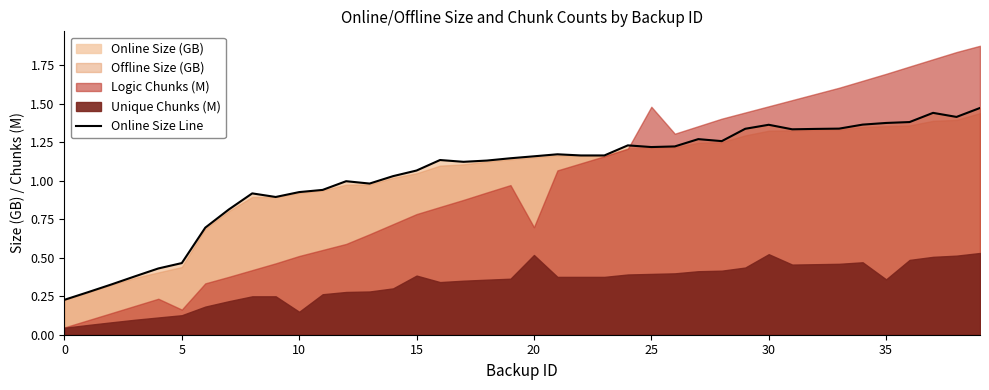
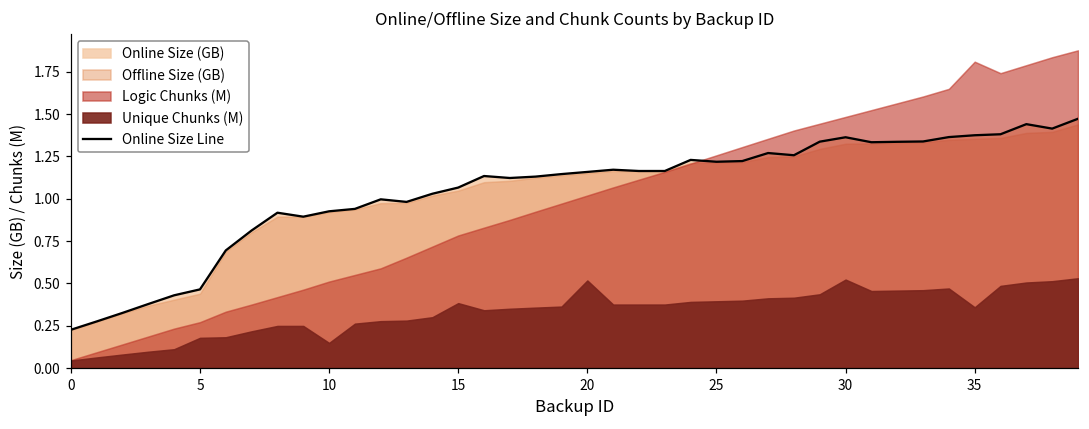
  {
    "Logic Chunks (M)": {
-     "5": 0.16,
+     "5": 0.27,
      "10": 0.51,
      "15": 0.78,
-     "20": 0.70,
-     "25": 1.48,
+     "20": 1.02,
+     "25": 1.26,
      "30": 1.48,
-     "35": 1.69
+     "35": 1.81
    },
    "Unique Chunks (M)": {
-     "5": 0.13,
+     "5": 0.18,
      "10": 0.15,
      "15": 0.38,
      "20": 0.52,
      "25": 0.39,
      "30": 0.52,
      "35": 0.36
    }
  }
